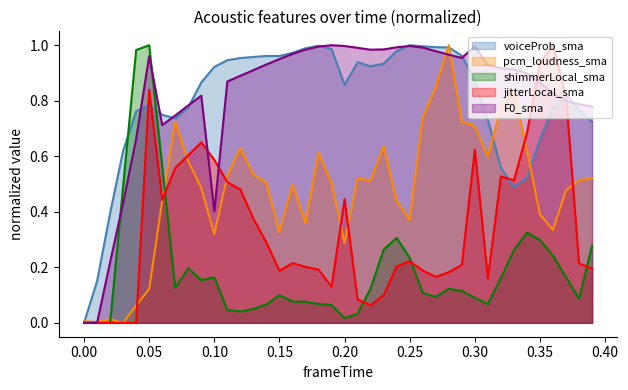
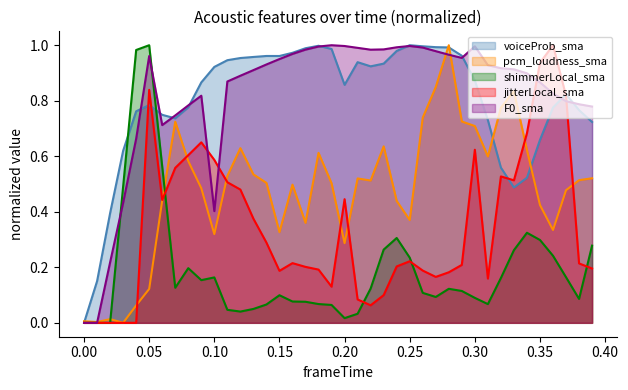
  {
    "voiceProb_sma": {
      "0.05": 0.78,
      "0.10": 0.92,
      "0.15": 0.96,
      "0.20": 0.86,
      "0.35": 0.66
    },
    "pcm_loudness_sma": {
      "0.05": 0.12,
      "0.10": 0.32,
      "0.15": 0.33,
      "0.20": 0.29,
      "0.25": 0.37,
      "0.30": 0.71,
-     "0.35": 0.39
+     "0.35": 0.42
    },
    "shimmerLocal_sma": {
      "0.05": 1.00,
      "0.10": 0.16,
      "0.15": 0.10,
      "0.20": 0.02,
      "0.25": 0.23,
      "0.30": 0.09,
      "0.35": 0.30
    },
    "jitterLocal_sma": {
      "0.05": 0.84,
      "0.10": 0.59,
      "0.15": 0.19,
      "0.20": 0.45,
      "0.25": 0.22,
      "0.30": 0.62
    },
    "F0_sma": {
      "0.05": 0.96,
      "0.10": 0.40,
      "0.15": 0.95,
      "0.20": 1.00
    }
  }
